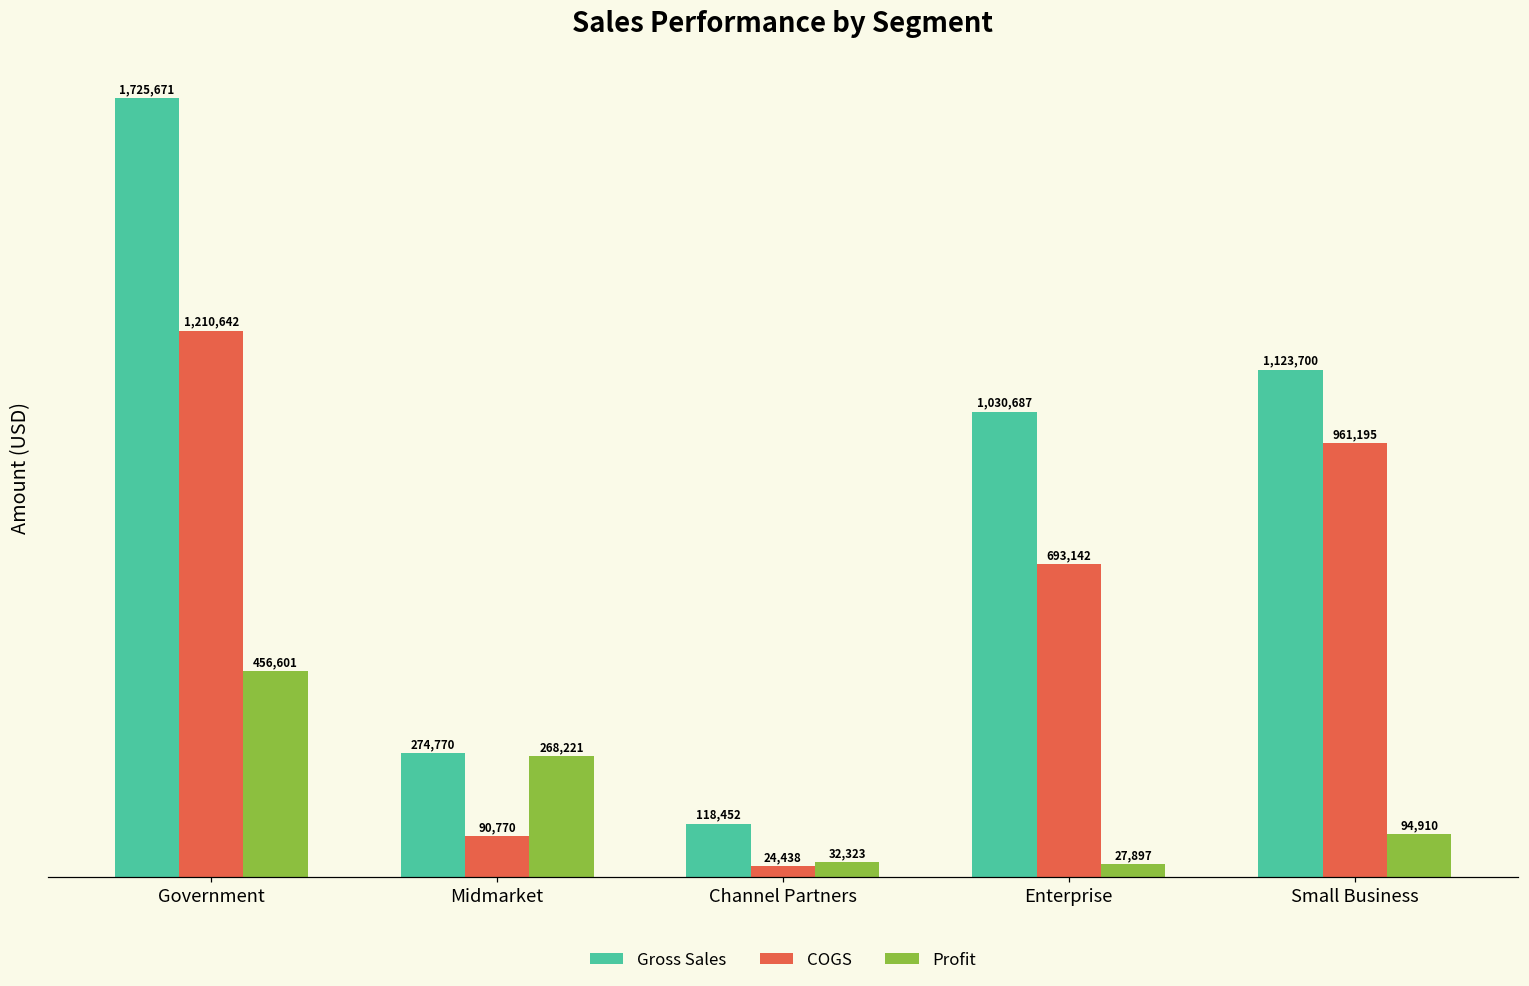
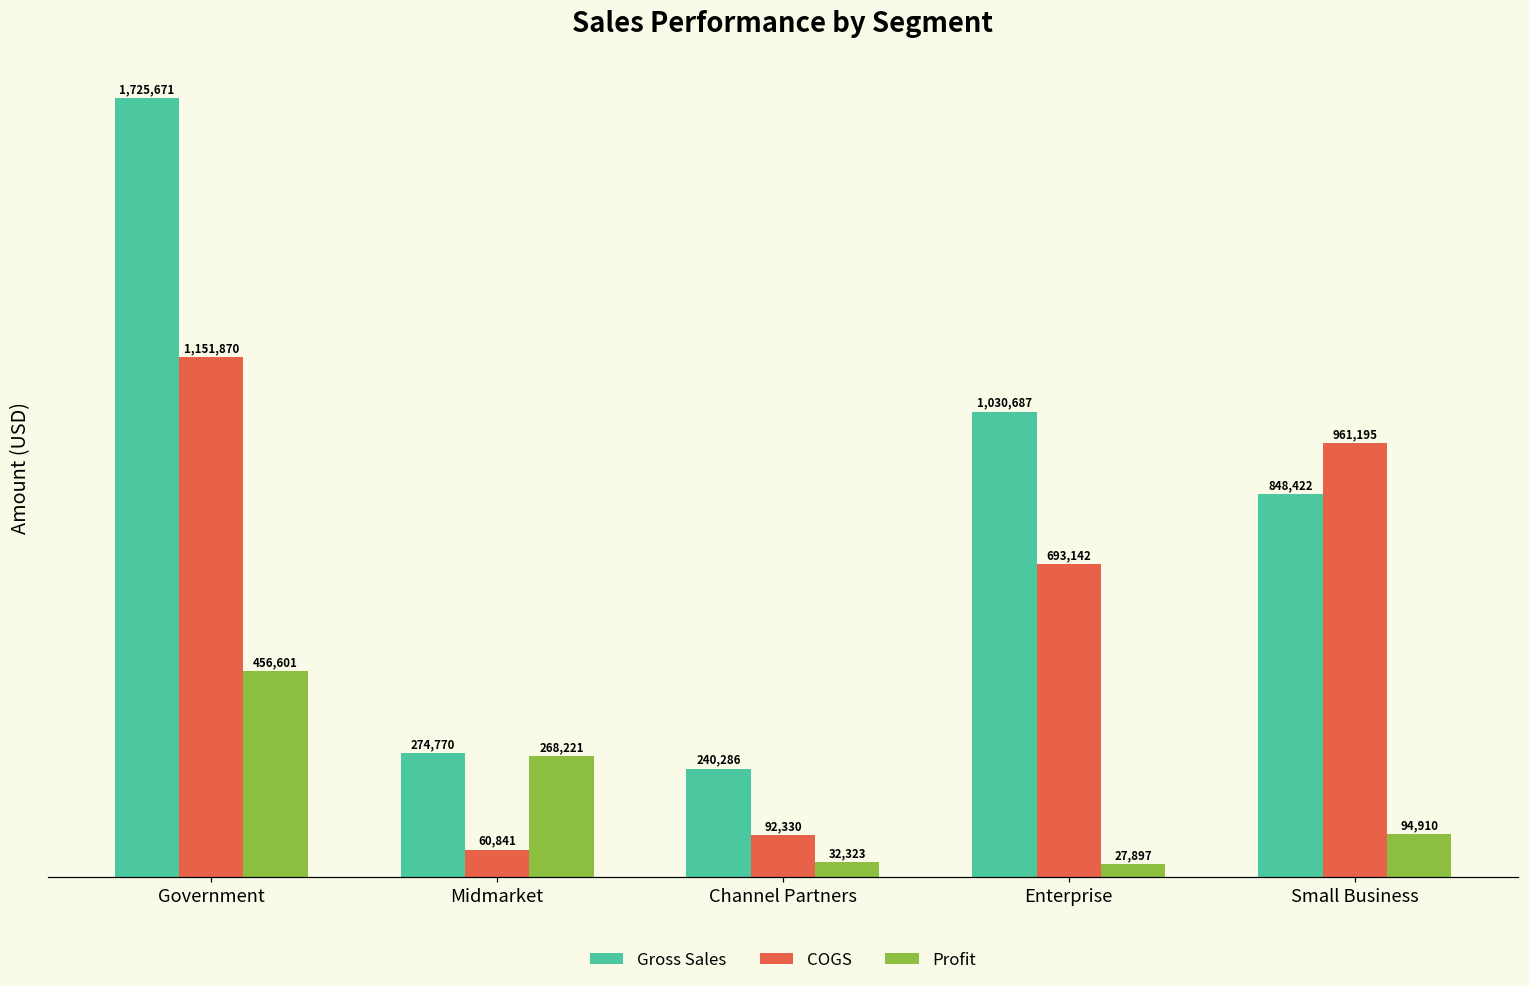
  {
    "Gross Sales": {
      "Government": "1,725,671",
      "Midmarket": "274,770",
-     "Channel Partners": "118,452",
+     "Channel Partners": "240,286",
      "Enterprise": "1,030,687",
-     "Small Business": "1,123,700"
+     "Small Business": "848,422"
    },
    "COGS": {
-     "Government": "1,210,642",
-     "Midmarket": "90,770",
-     "Channel Partners": "24,438",
+     "Government": "1,151,870",
+     "Midmarket": "60,841",
+     "Channel Partners": "92,330",
      "Enterprise": "693,142",
      "Small Business": "961,195"
    },
    "Profit": {
      "Government": "456,601",
      "Midmarket": "268,221",
      "Channel Partners": "32,323",
      "Enterprise": "27,897",
      "Small Business": "94,910"
    }
  }
